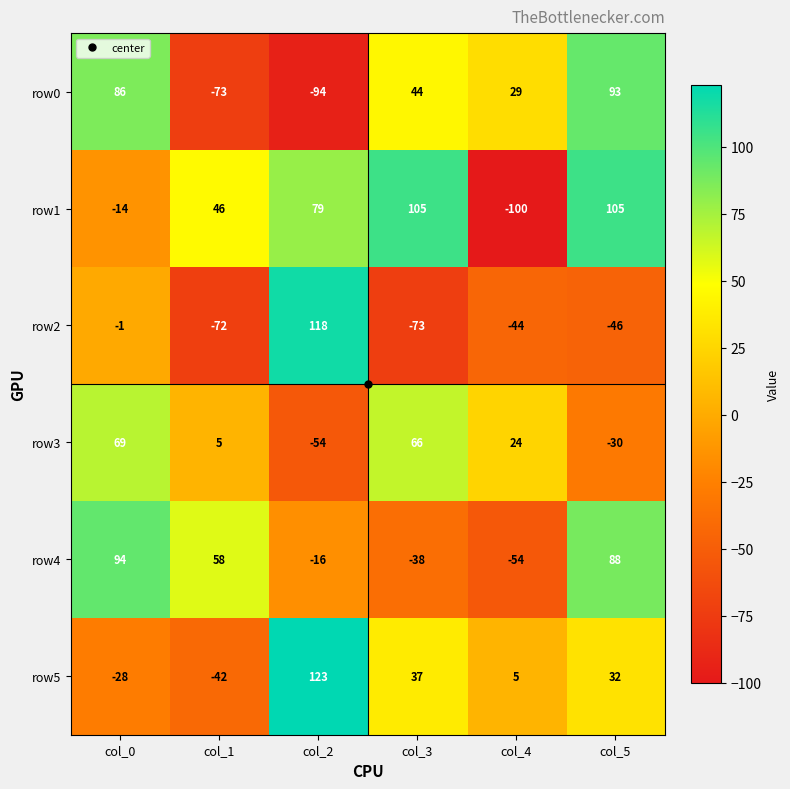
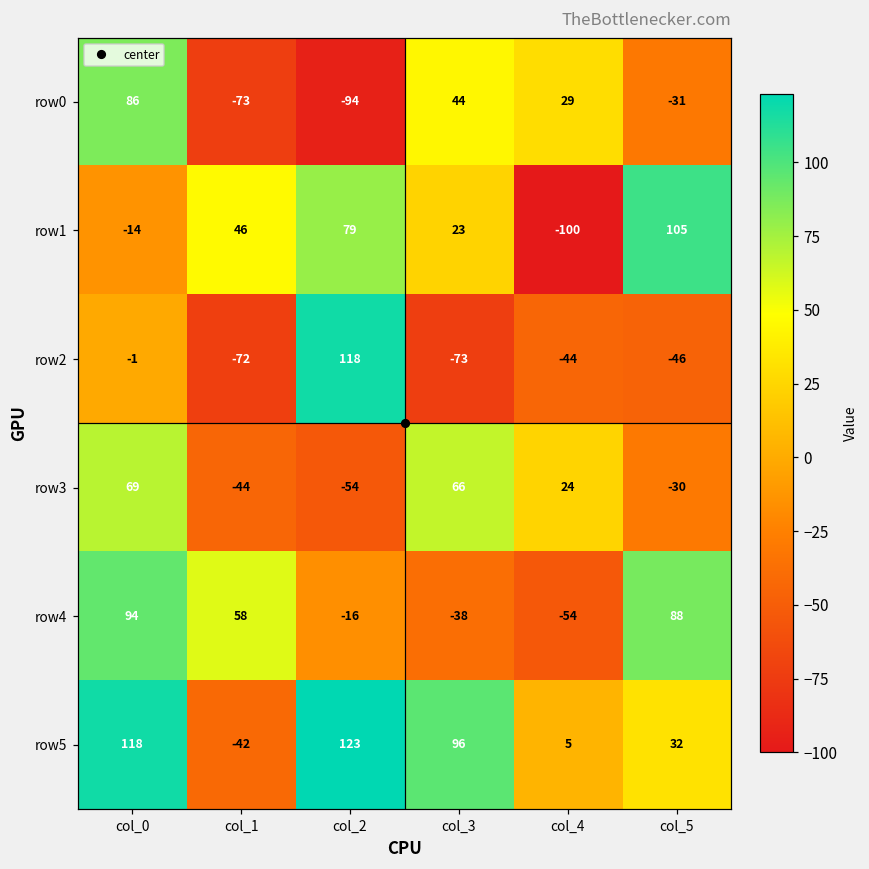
  {
    "row0": {
      "col_0": 86,
      "col_1": -73,
      "col_2": -94,
      "col_3": 44,
      "col_4": 29,
-     "col_5": 93
+     "col_5": -31
    },
    "row1": {
      "col_0": -14,
      "col_1": 46,
      "col_2": 79,
-     "col_3": 105,
+     "col_3": 23,
      "col_4": -100,
      "col_5": 105
    },
    "row2": {
      "col_0": -1,
      "col_1": -72,
      "col_2": 118,
      "col_3": -73,
      "col_4": -44,
      "col_5": -46
    },
    "row3": {
      "col_0": 69,
-     "col_1": 5,
+     "col_1": -44,
      "col_2": -54,
      "col_3": 66,
      "col_4": 24,
      "col_5": -30
    },
    "row4": {
      "col_0": 94,
      "col_1": 58,
      "col_2": -16,
      "col_3": -38,
      "col_4": -54,
      "col_5": 88
    },
    "row5": {
-     "col_0": -28,
+     "col_0": 118,
      "col_1": -42,
      "col_2": 123,
-     "col_3": 37,
+     "col_3": 96,
      "col_4": 5,
      "col_5": 32
    }
  }
